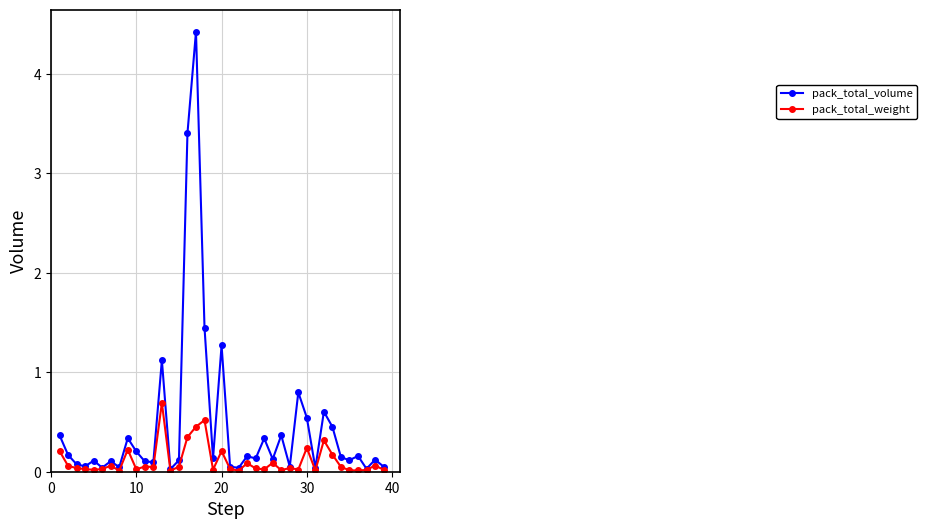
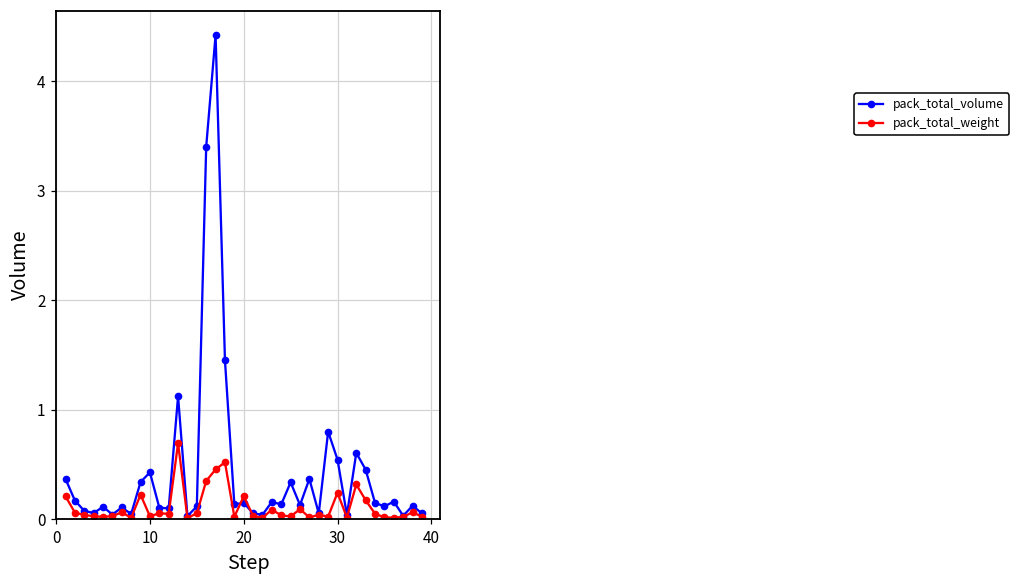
  {
    "pack_total_volume": {
-     "10": 0.2,
-     "20": 1.3,
+     "10": 0.4,
+     "20": 0.1,
      "30": 0.5
    },
    "pack_total_weight": {
      "10": 0.0,
      "20": 0.2,
      "30": 0.2
    }
  }
